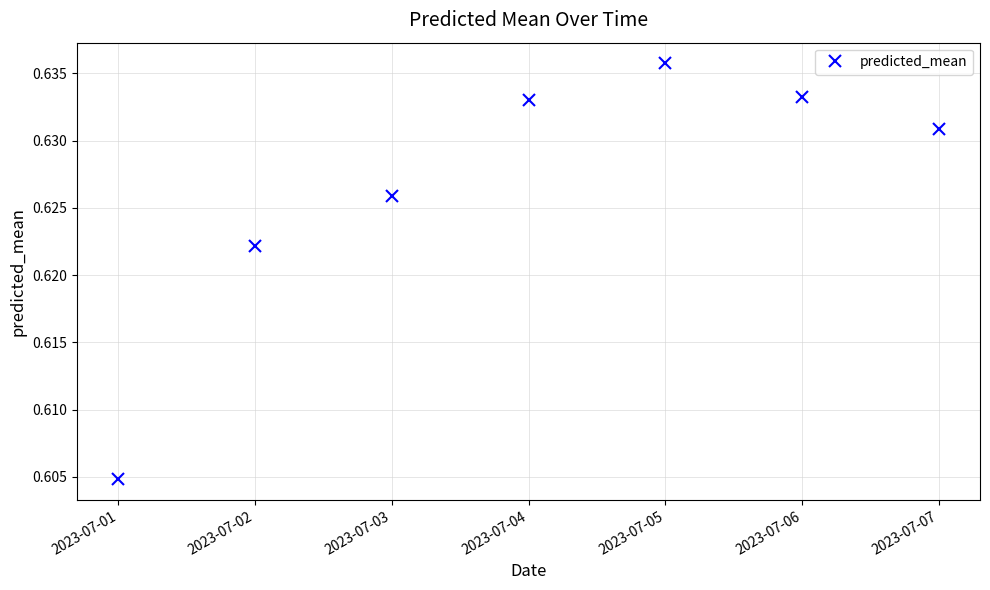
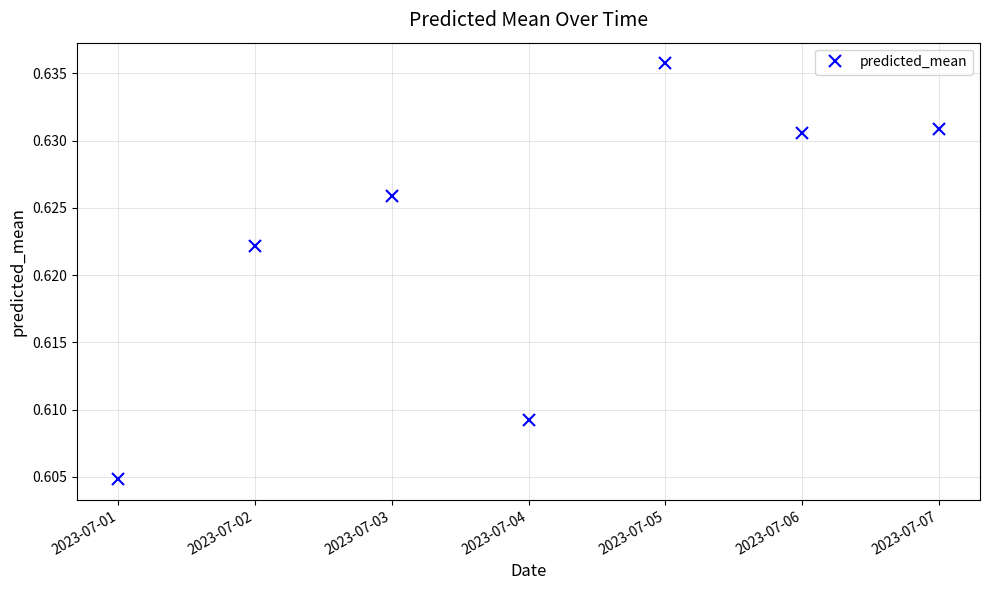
  {
    "2023-07-01": 0.6048,
    "2023-07-02": 0.6222,
    "2023-07-03": 0.6259,
-   "2023-07-04": 0.6331,
+   "2023-07-04": 0.6092,
    "2023-07-05": 0.6357,
-   "2023-07-06": 0.6332,
+   "2023-07-06": 0.6306,
    "2023-07-07": 0.6309
  }
